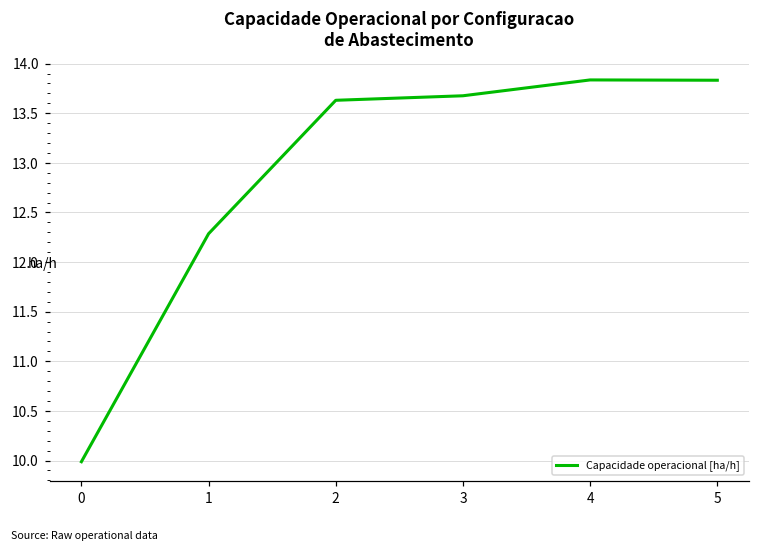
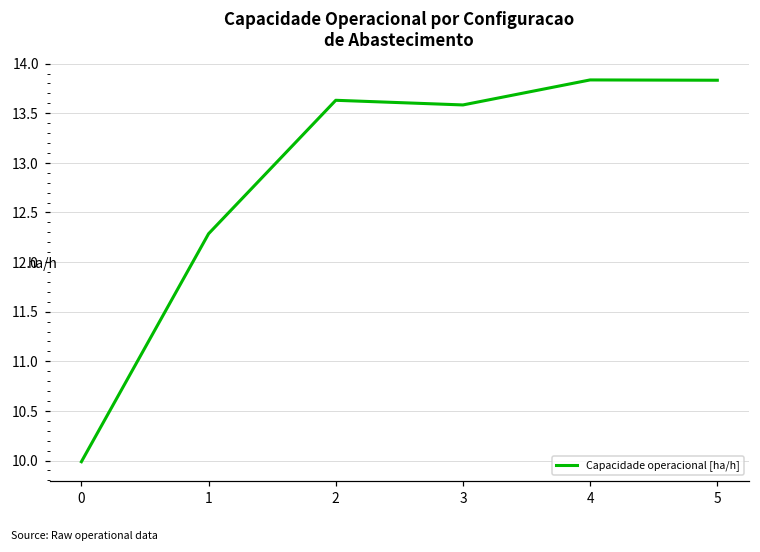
  {
    "0": 10.0,
    "1": 12.3,
    "2": 13.6,
-   "3": 13.7,
+   "3": 13.6,
    "4": 13.8,
    "5": 13.8
  }
